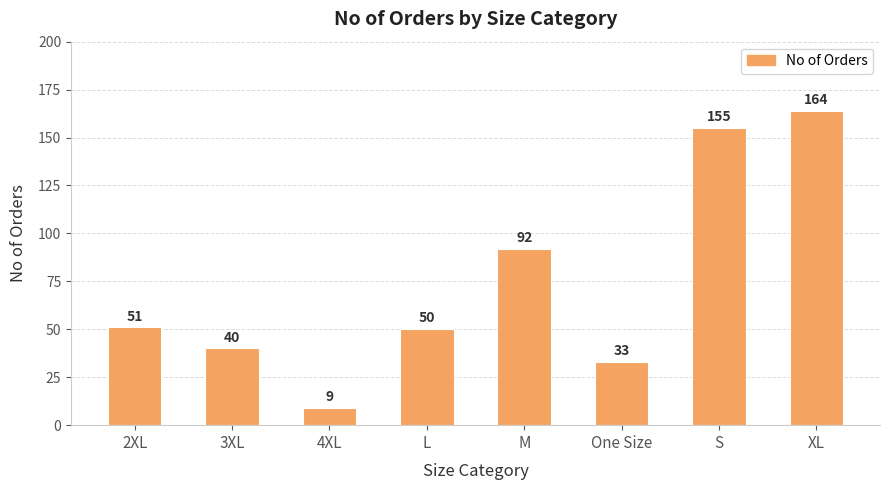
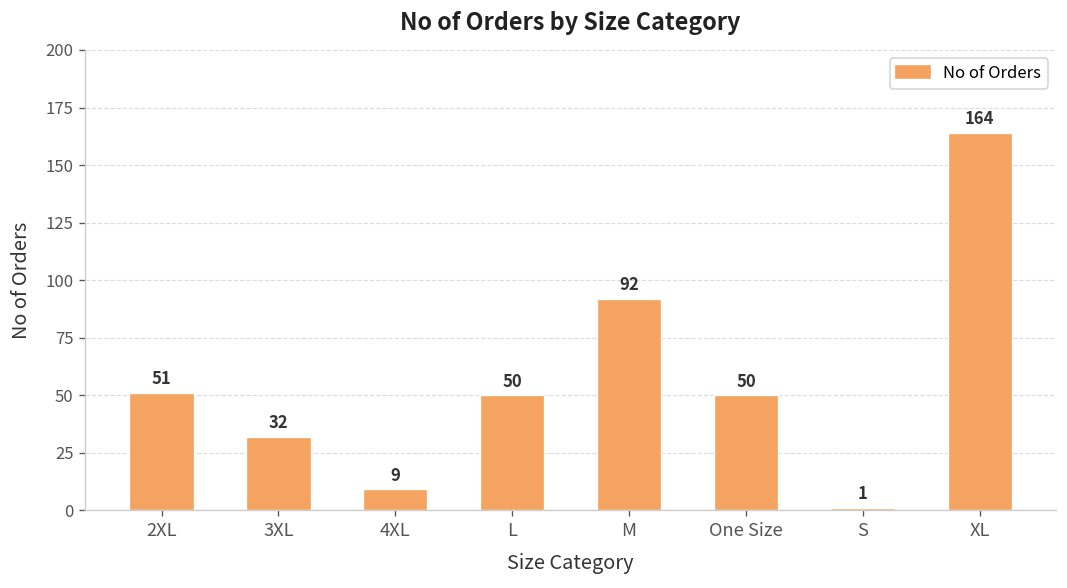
  {
    "2XL": 51,
-   "3XL": 40,
+   "3XL": 32,
    "4XL": 9,
    "L": 50,
    "M": 92,
-   "One Size": 33,
-   "S": 155,
+   "One Size": 50,
+   "S": 1,
    "XL": 164
  }
